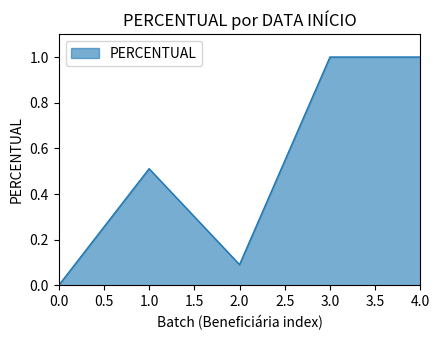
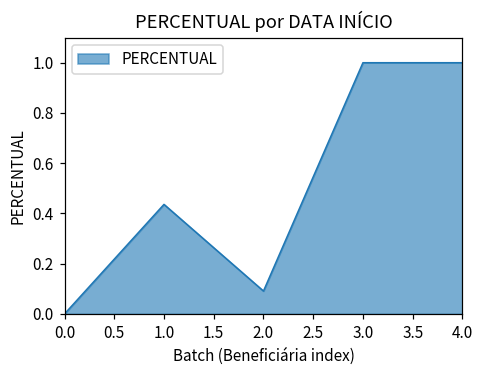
  {
    "0.0": 0.00,
-   "1.0": 0.51,
+   "1.0": 0.44,
    "2.0": 0.09,
    "3.0": 1.00,
    "4.0": 1.00
  }
